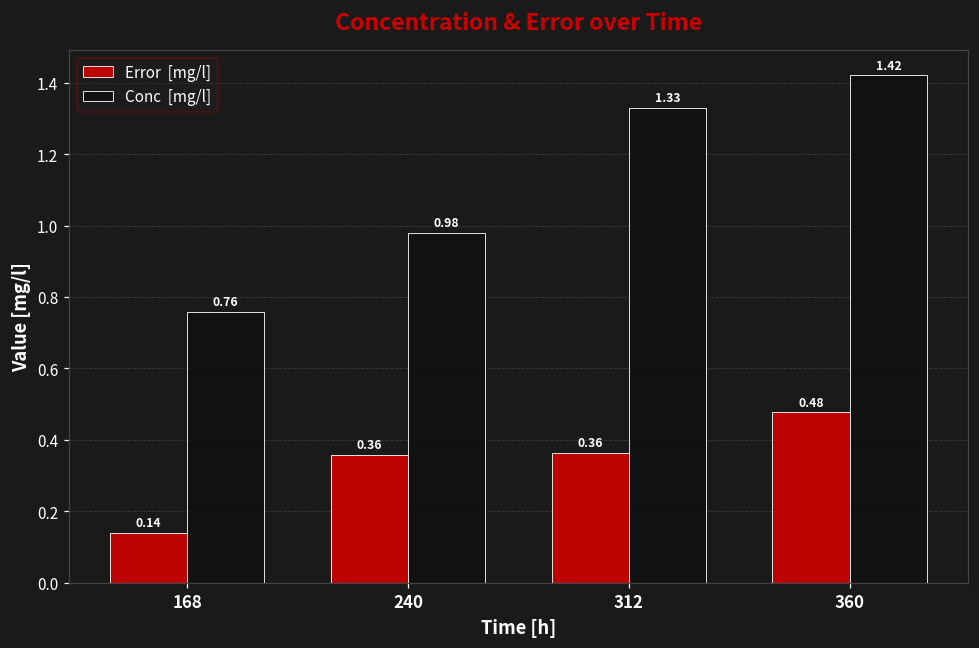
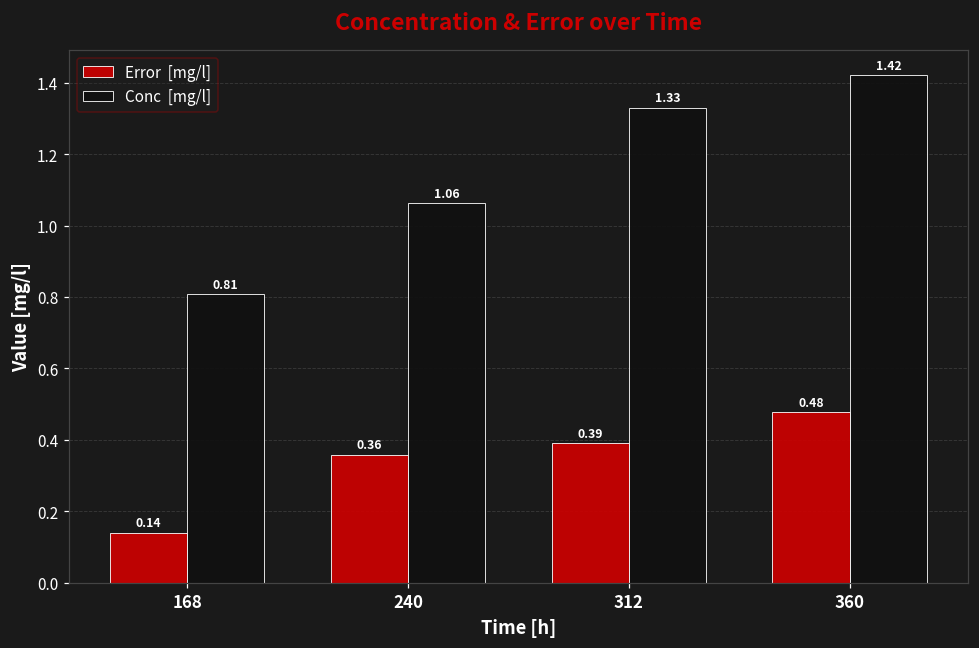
  {
    "Error [mg/l]": {
      "168": 0.14,
      "240": 0.36,
-     "312": 0.36,
+     "312": 0.39,
      "360": 0.48
    },
    "Conc [mg/l]": {
-     "168": 0.76,
-     "240": 0.98,
+     "168": 0.81,
+     "240": 1.06,
      "312": 1.33,
      "360": 1.42
    }
  }
